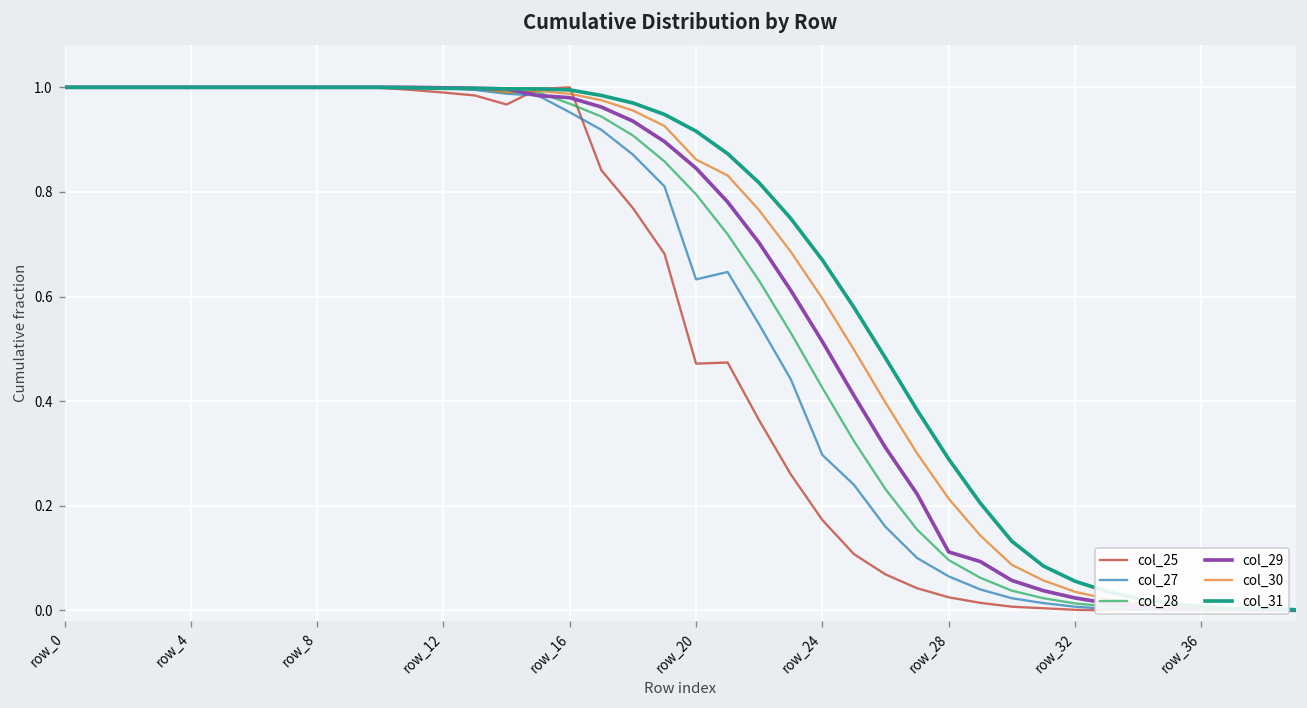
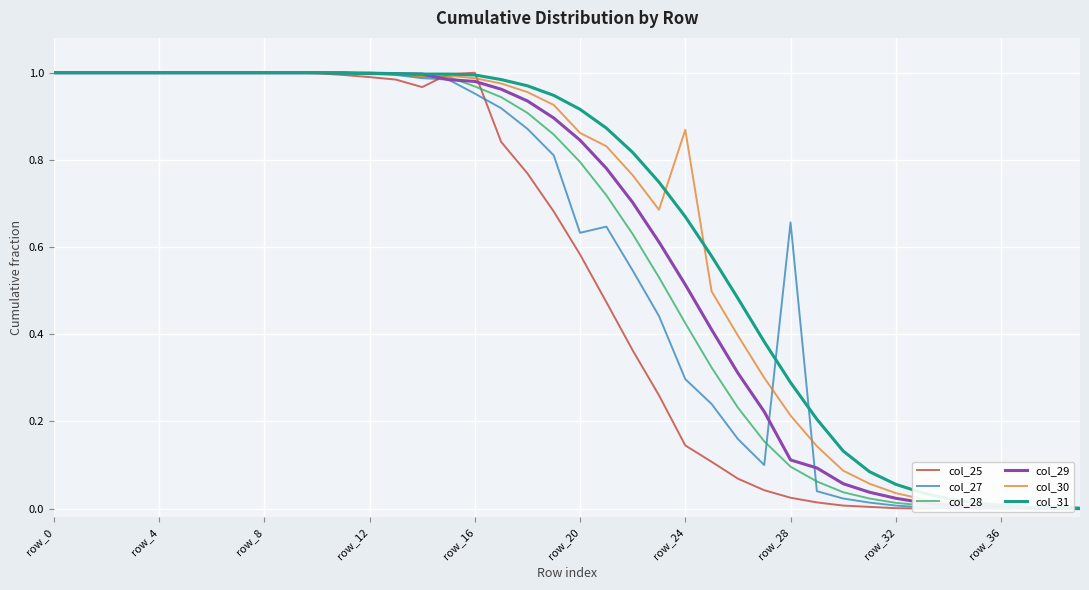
  {
    "col_25": {
      "row_12": 0.99,
-     "row_20": 0.47,
-     "row_24": 0.17,
+     "row_20": 0.58,
+     "row_24": 0.14,
      "row_28": 0.02,
      "row_32": 0.00
    },
    "col_27": {
      "row_16": 0.95,
      "row_20": 0.63,
      "row_24": 0.30,
-     "row_28": 0.06,
+     "row_28": 0.66,
      "row_32": 0.01
    },
    "col_29": {
      "row_16": 0.98,
      "row_20": 0.85,
      "row_24": 0.51,
      "row_28": 0.11,
      "row_32": 0.02
    },
    "col_30": {
      "row_16": 0.99,
      "row_20": 0.86,
-     "row_24": 0.60,
+     "row_24": 0.87,
      "row_28": 0.21,
      "row_32": 0.04
    }
  }
